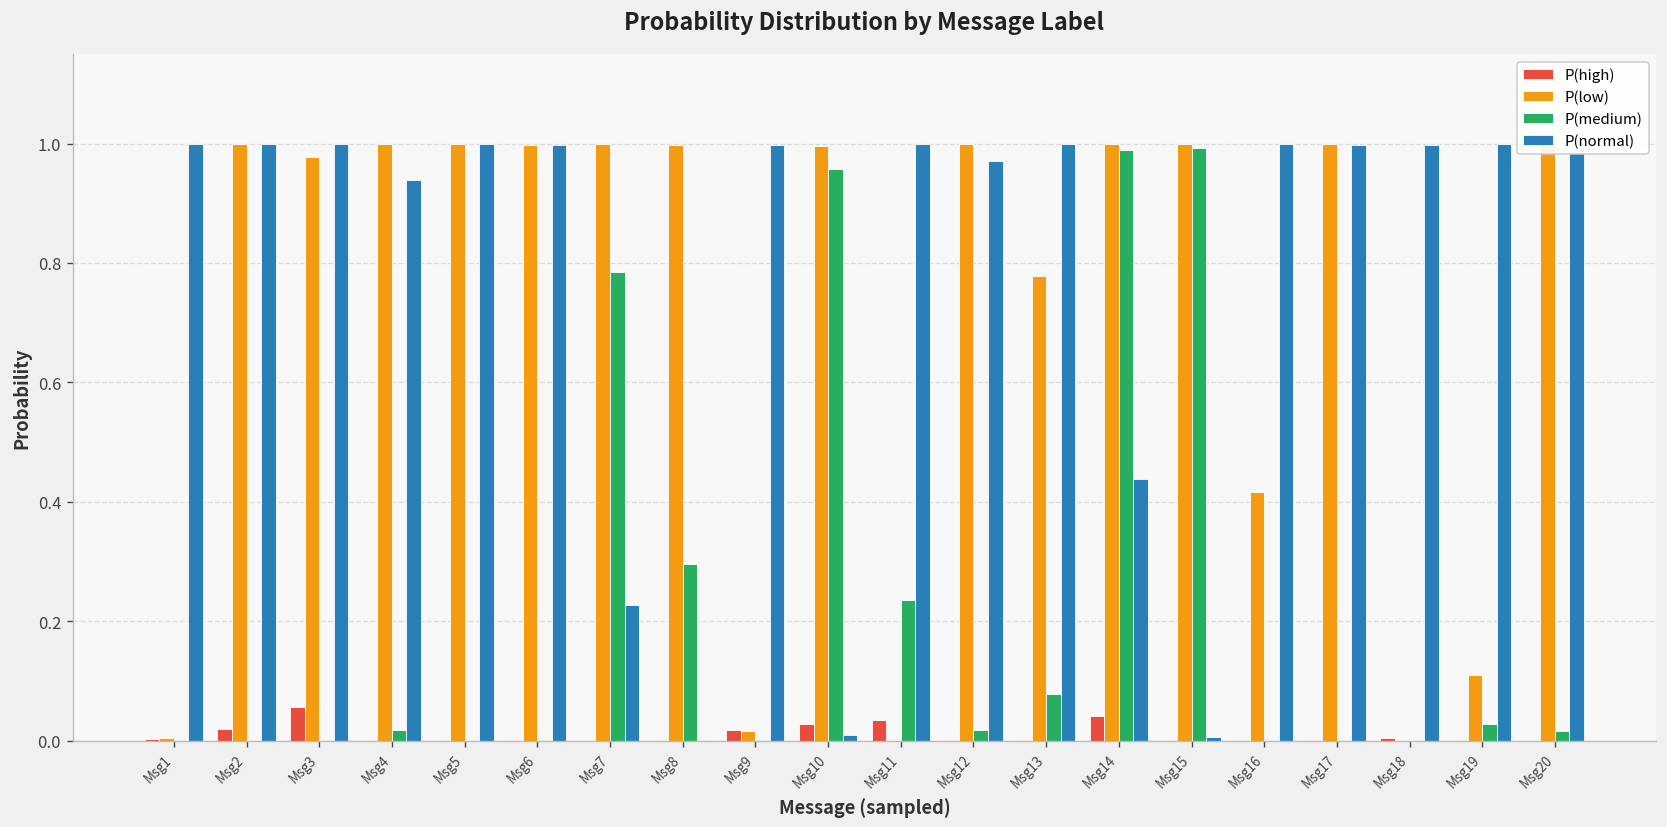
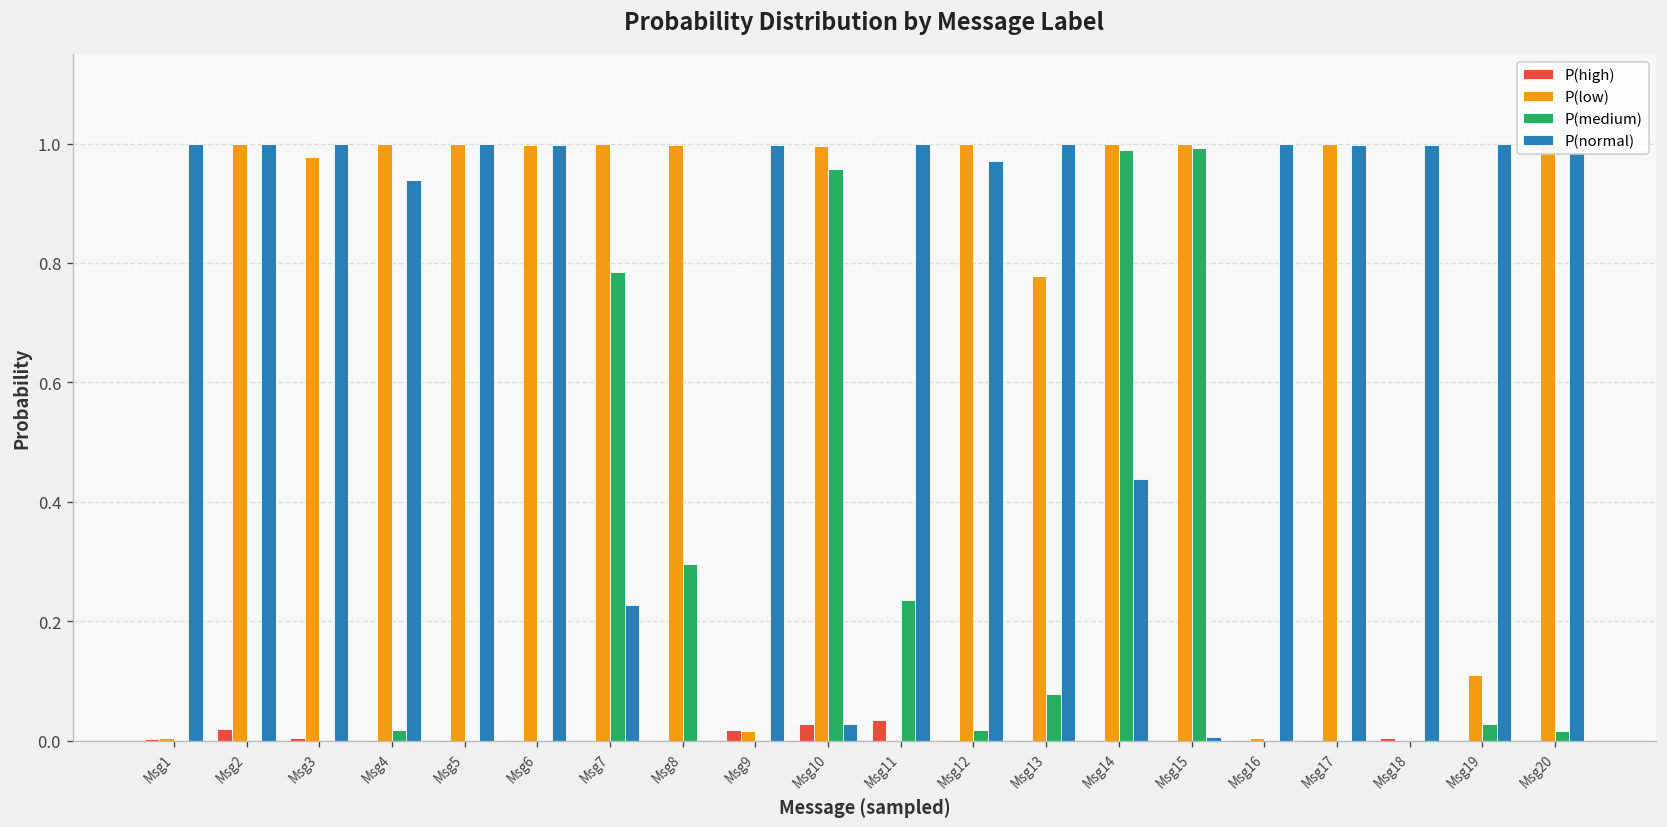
  {
    "P(high)": {
      "Msg2": 0.02,
-     "Msg3": 0.06,
+     "Msg3": 0.00,
      "Msg9": 0.02,
      "Msg10": 0.03,
      "Msg11": 0.03,
-     "Msg14": 0.04
+     "Msg14": 0.00
    },
    "P(low)": {
      "Msg1": 0.01,
      "Msg2": 1.00,
      "Msg3": 0.98,
      "Msg4": 1.00,
      "Msg5": 1.00,
      "Msg6": 1.00,
      "Msg7": 1.00,
      "Msg8": 1.00,
      "Msg9": 0.02,
      "Msg10": 1.00,
      "Msg12": 1.00,
      "Msg13": 0.78,
      "Msg14": 1.00,
      "Msg15": 1.00,
-     "Msg16": 0.42,
+     "Msg16": 0.00,
      "Msg17": 1.00,
      "Msg19": 0.11
    },
    "P(medium)": {
      "Msg4": 0.02,
      "Msg7": 0.79,
      "Msg8": 0.30,
      "Msg10": 0.96,
      "Msg11": 0.23,
      "Msg12": 0.02,
      "Msg13": 0.08,
      "Msg14": 0.99,
      "Msg15": 0.99,
      "Msg19": 0.03,
      "Msg20": 0.02
    },
    "P(normal)": {
      "Msg1": 1.00,
      "Msg2": 1.00,
      "Msg3": 1.00,
      "Msg4": 0.94,
      "Msg5": 1.00,
      "Msg6": 1.00,
      "Msg7": 0.23,
      "Msg9": 1.00,
-     "Msg10": 0.01,
+     "Msg10": 0.03,
      "Msg11": 1.00,
      "Msg12": 0.97,
      "Msg13": 1.00,
      "Msg14": 0.44,
      "Msg15": 0.01,
      "Msg16": 1.00,
      "Msg17": 1.00,
      "Msg18": 1.00,
      "Msg19": 1.00
    }
  }
